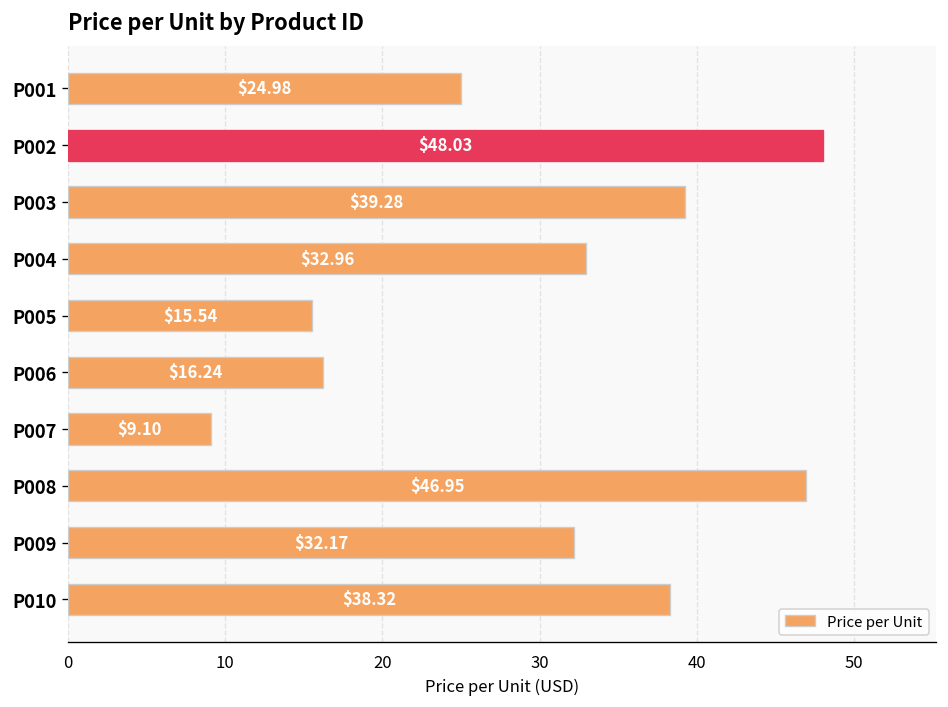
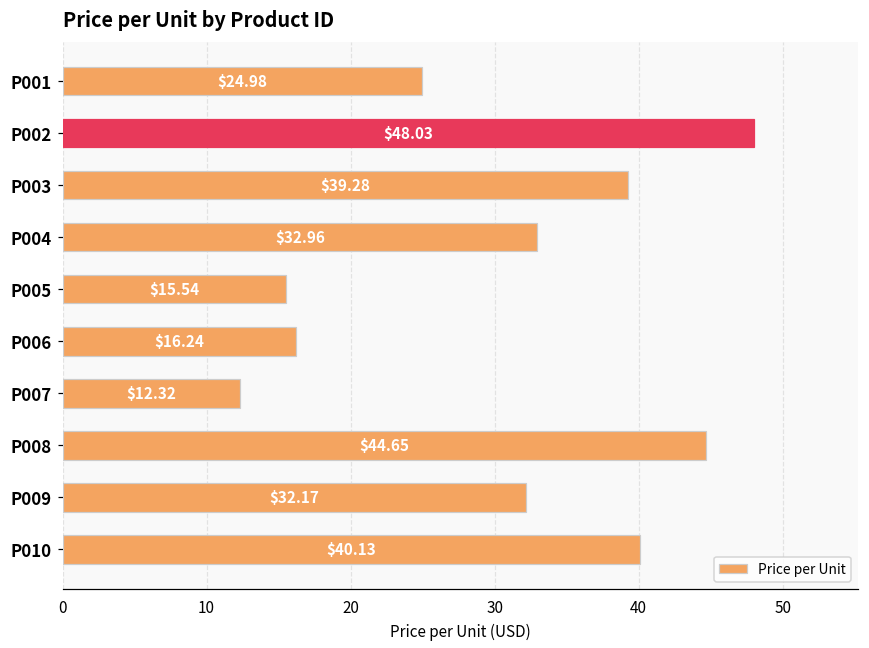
  {
    "P001": "$24.98",
    "P002": "$48.03",
    "P003": "$39.28",
    "P004": "$32.96",
    "P005": "$15.54",
    "P006": "$16.24",
-   "P007": "$9.10",
-   "P008": "$46.95",
+   "P007": "$12.32",
+   "P008": "$44.65",
    "P009": "$32.17",
-   "P010": "$38.32"
+   "P010": "$40.13"
  }
